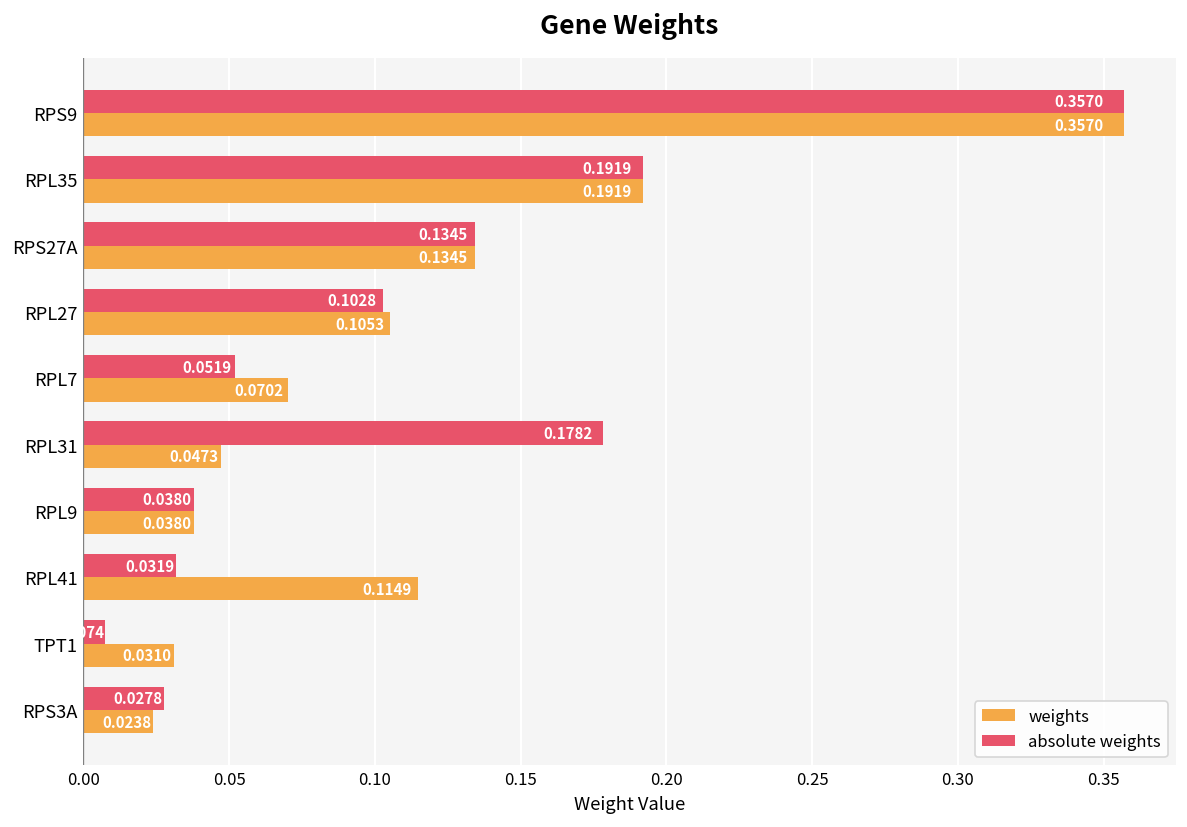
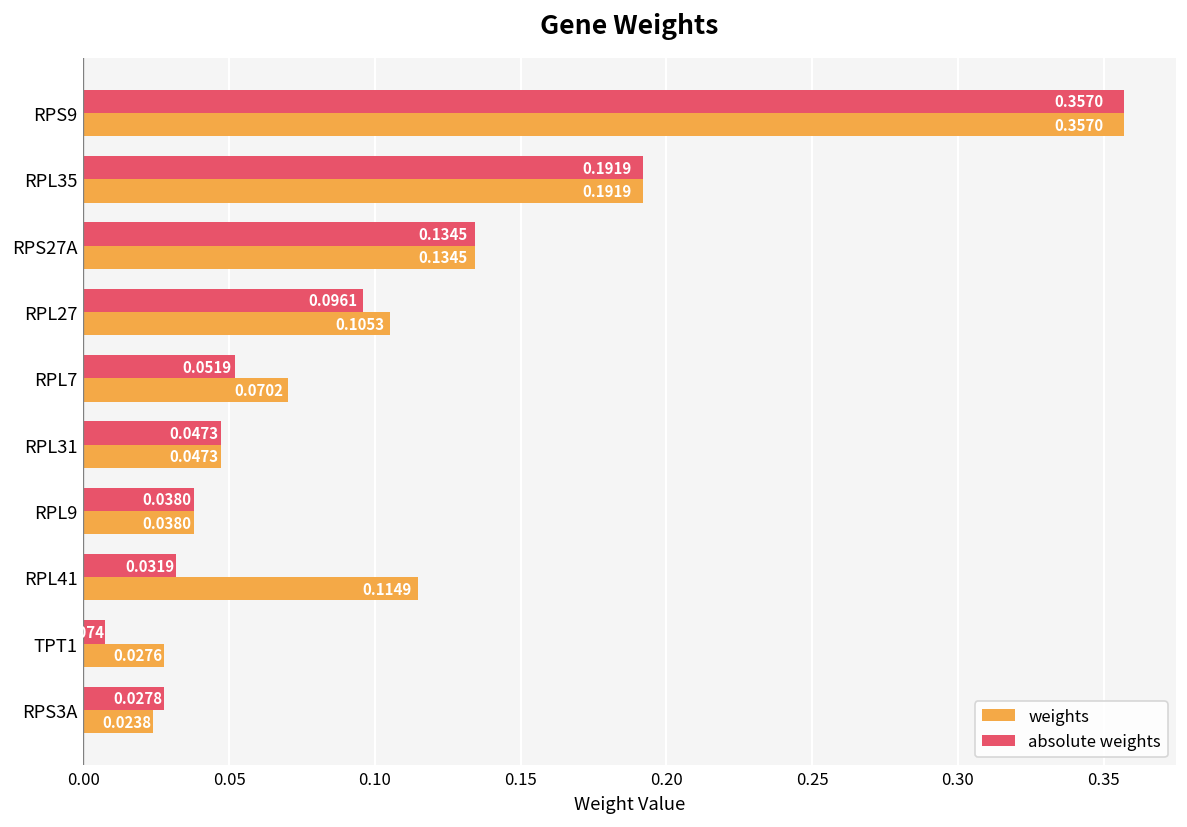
  {
    "weights": {
      "RPS9": 0.3570,
      "RPL35": 0.1919,
      "RPS27A": 0.1345,
      "RPL27": 0.1053,
      "RPL7": 0.0702,
      "RPL31": 0.0473,
      "RPL9": 0.0380,
      "RPL41": 0.1149,
-     "TPT1": 0.0310,
+     "TPT1": 0.0276,
      "RPS3A": 0.0238
    },
    "absolute weights": {
      "RPS9": 0.3570,
      "RPL35": 0.1919,
      "RPS27A": 0.1345,
-     "RPL27": 0.1028,
+     "RPL27": 0.0961,
      "RPL7": 0.0519,
-     "RPL31": 0.1782,
+     "RPL31": 0.0473,
      "RPL9": 0.0380,
      "RPL41": 0.0319,
      "RPS3A": 0.0278
    }
  }
